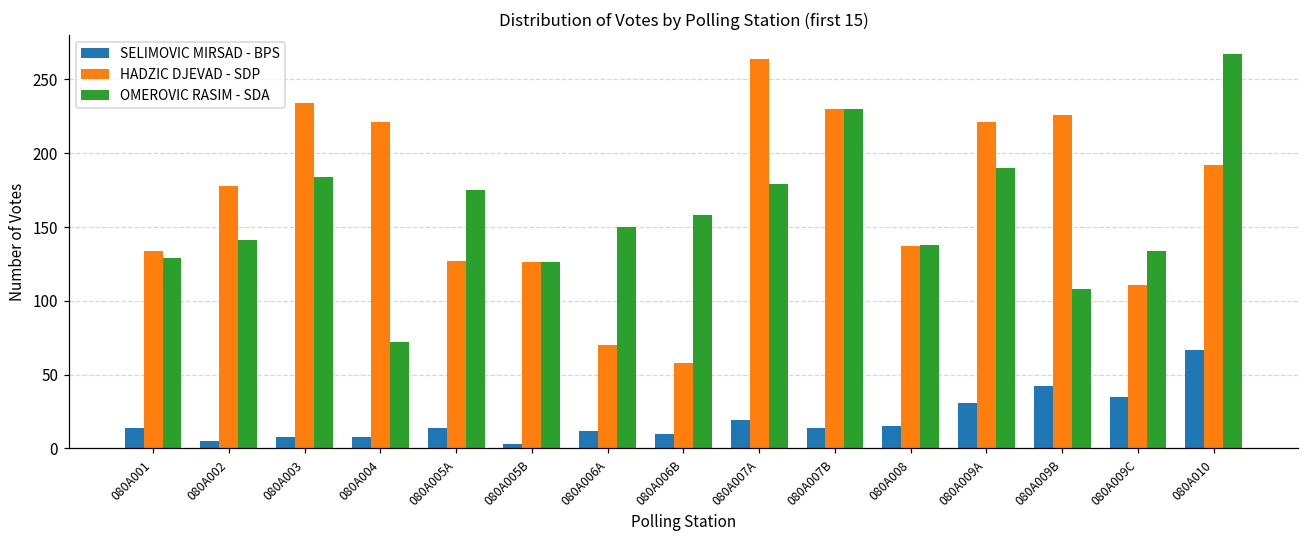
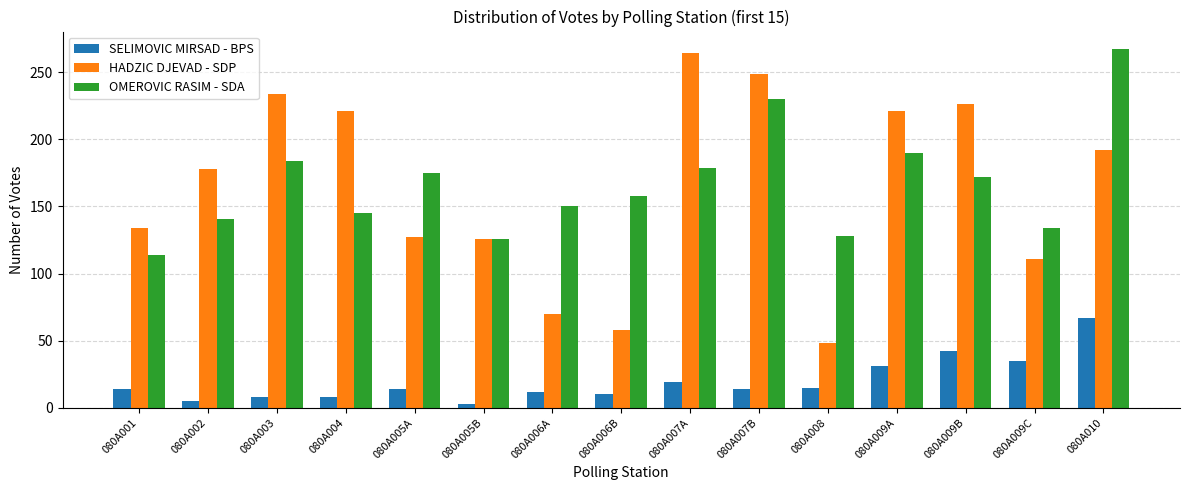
  {
    "SELIMOVIC MIRSAD - BPS": {
      "080A001": 14,
      "080A002": 5,
      "080A003": 8,
      "080A004": 8,
      "080A005A": 14,
      "080A005B": 3,
      "080A006A": 12,
      "080A006B": 10,
      "080A007A": 19,
      "080A007B": 14,
      "080A008": 15,
      "080A009A": 31,
      "080A009B": 42,
      "080A009C": 35,
      "080A010": 67
    },
    "HADZIC DJEVAD - SDP": {
      "080A001": 134,
      "080A002": 178,
      "080A003": 234,
      "080A004": 221,
      "080A005A": 127,
      "080A005B": 126,
      "080A006A": 70,
      "080A006B": 58,
      "080A007A": 264,
-     "080A007B": 230,
-     "080A008": 137,
+     "080A007B": 249,
+     "080A008": 48,
      "080A009A": 221,
      "080A009B": 226,
      "080A009C": 111,
      "080A010": 192
    },
    "OMEROVIC RASIM - SDA": {
-     "080A001": 129,
+     "080A001": 114,
      "080A002": 141,
      "080A003": 184,
-     "080A004": 72,
+     "080A004": 145,
      "080A005A": 175,
      "080A005B": 126,
      "080A006A": 150,
      "080A006B": 158,
      "080A007A": 179,
      "080A007B": 230,
-     "080A008": 138,
+     "080A008": 128,
      "080A009A": 190,
-     "080A009B": 108,
+     "080A009B": 172,
      "080A009C": 134,
      "080A010": 267
    }
  }
